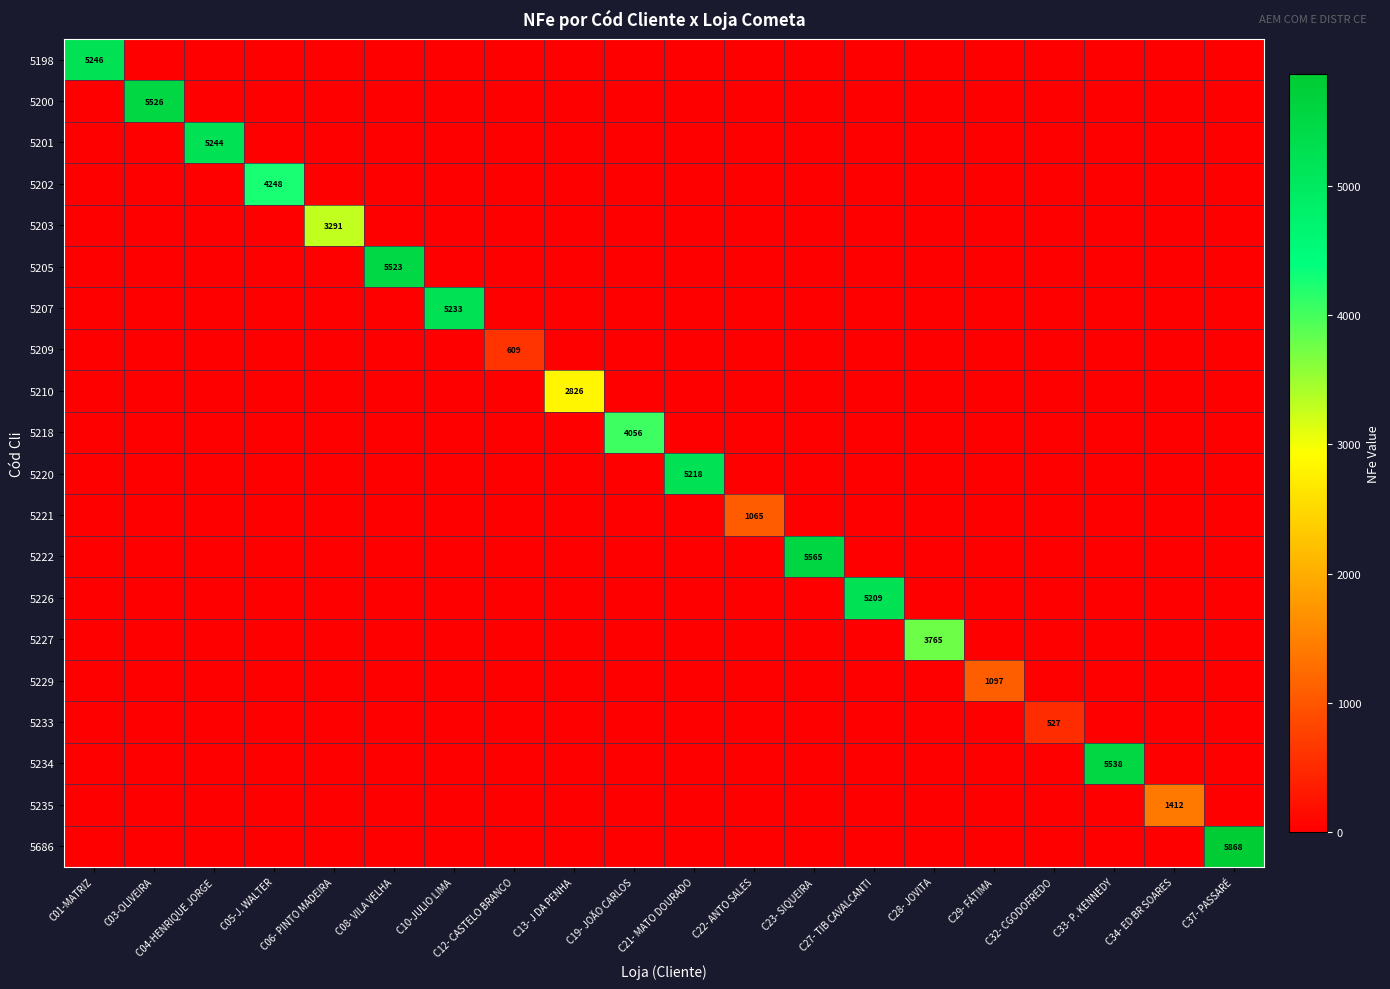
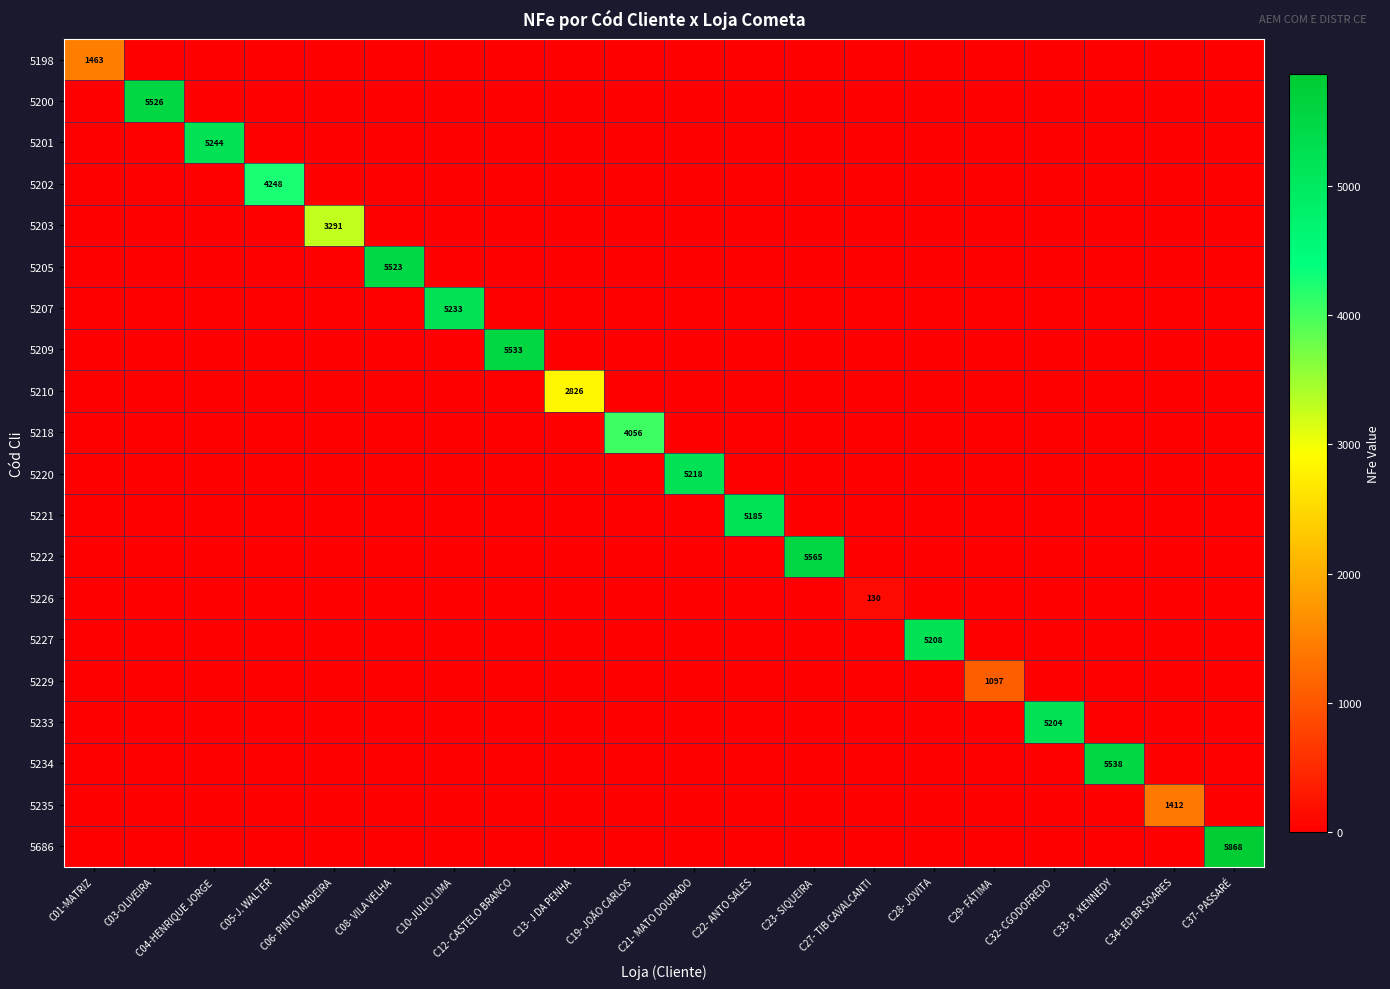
  {
    "5198": {
-     "C01-MATRIZ": 5246
+     "C01-MATRIZ": 1463
    },
    "5200": {
      "C03-OLIVEIRA": 5526
    },
    "5201": {
      "C04-HENRIQUE JORGE": 5244
    },
    "5202": {
      "C05-J. WALTER": 4248
    },
    "5203": {
      "C06- PINTO MADEIRA": 3291
    },
    "5205": {
      "C08- VILA VELHA": 5523
    },
    "5207": {
      "C10-JULIO LIMA": 5233
    },
    "5209": {
-     "C12- CASTELO BRANCO": 609
+     "C12- CASTELO BRANCO": 5533
    },
    "5210": {
      "C13- J DA PENHA": 2826
    },
    "5218": {
      "C19- JOÃO CARLOS": 4056
    },
    "5220": {
      "C21- MATO DOURADO": 5218
    },
    "5221": {
-     "C22- ANTO SALES": 1065
+     "C22- ANTO SALES": 5185
    },
    "5222": {
      "C23- SIQUEIRA": 5565
    },
    "5226": {
-     "C27- TIB CAVALCANTI": 5209
+     "C27- TIB CAVALCANTI": 130
    },
    "5227": {
-     "C28- JOVITA": 3765
+     "C28- JOVITA": 5208
    },
    "5229": {
      "C29- FÁTIMA": 1097
    },
    "5233": {
-     "C32- CGODOFREDO": 527
+     "C32- CGODOFREDO": 5204
    },
    "5234": {
      "C33- P. KENNEDY": 5538
    },
    "5235": {
      "C34- ED BR SOARES": 1412
    },
    "5686": {
      "C37- PASSARÉ": 5868
    }
  }
